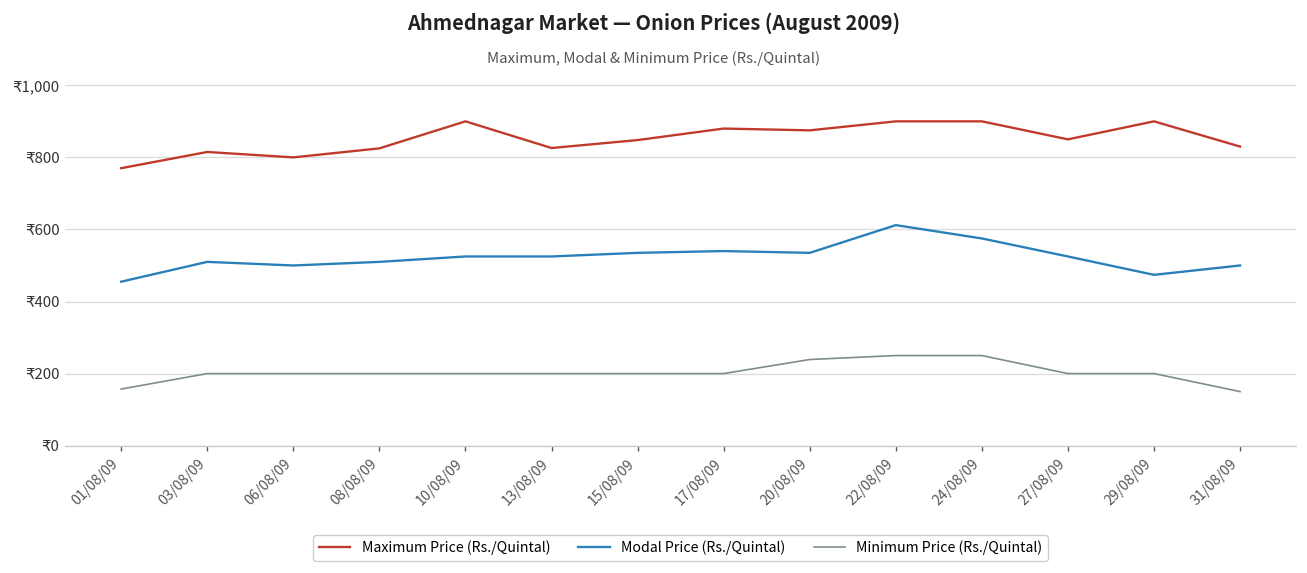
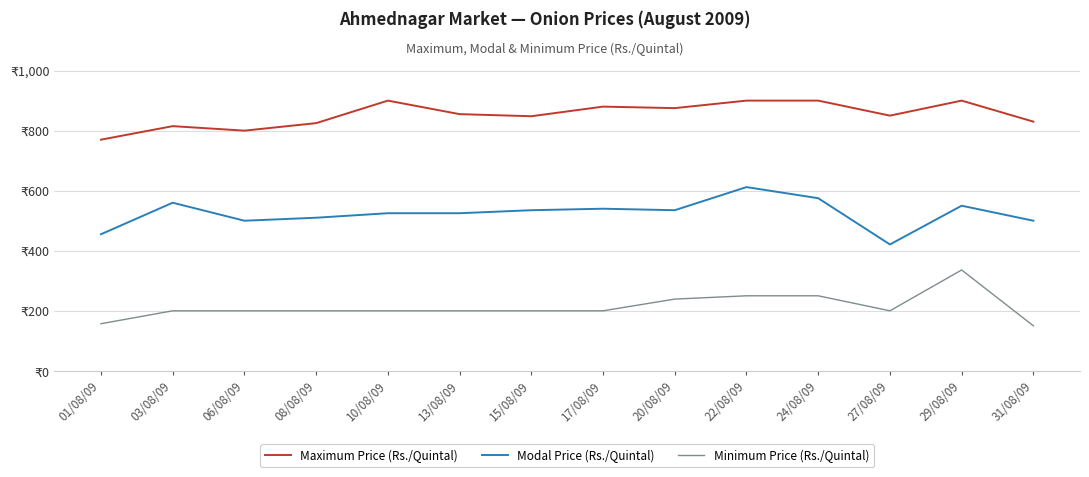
  {
    "Maximum Price (Rs./Quintal)": {
      "01/08/09": "₹770",
      "03/08/09": "₹820",
      "06/08/09": "₹800",
      "08/08/09": "₹830",
      "10/08/09": "₹900",
-     "13/08/09": "₹830",
+     "13/08/09": "₹860",
      "15/08/09": "₹850",
      "17/08/09": "₹880",
      "20/08/09": "₹880",
      "22/08/09": "₹900",
      "24/08/09": "₹900",
      "27/08/09": "₹850",
      "29/08/09": "₹900",
      "31/08/09": "₹830"
    },
    "Modal Price (Rs./Quintal)": {
      "01/08/09": "₹460",
-     "03/08/09": "₹510",
+     "03/08/09": "₹560",
      "06/08/09": "₹500",
      "08/08/09": "₹510",
      "10/08/09": "₹530",
      "13/08/09": "₹530",
      "15/08/09": "₹540",
      "17/08/09": "₹540",
      "20/08/09": "₹540",
      "22/08/09": "₹610",
      "24/08/09": "₹580",
-     "27/08/09": "₹530",
-     "29/08/09": "₹470",
+     "27/08/09": "₹420",
+     "29/08/09": "₹550",
      "31/08/09": "₹500"
    },
    "Minimum Price (Rs./Quintal)": {
      "01/08/09": "₹160",
      "03/08/09": "₹200",
      "06/08/09": "₹200",
      "08/08/09": "₹200",
      "10/08/09": "₹200",
      "13/08/09": "₹200",
      "15/08/09": "₹200",
      "17/08/09": "₹200",
      "20/08/09": "₹240",
      "22/08/09": "₹250",
      "24/08/09": "₹250",
      "27/08/09": "₹200",
-     "29/08/09": "₹200",
+     "29/08/09": "₹340",
      "31/08/09": "₹150"
    }
  }
